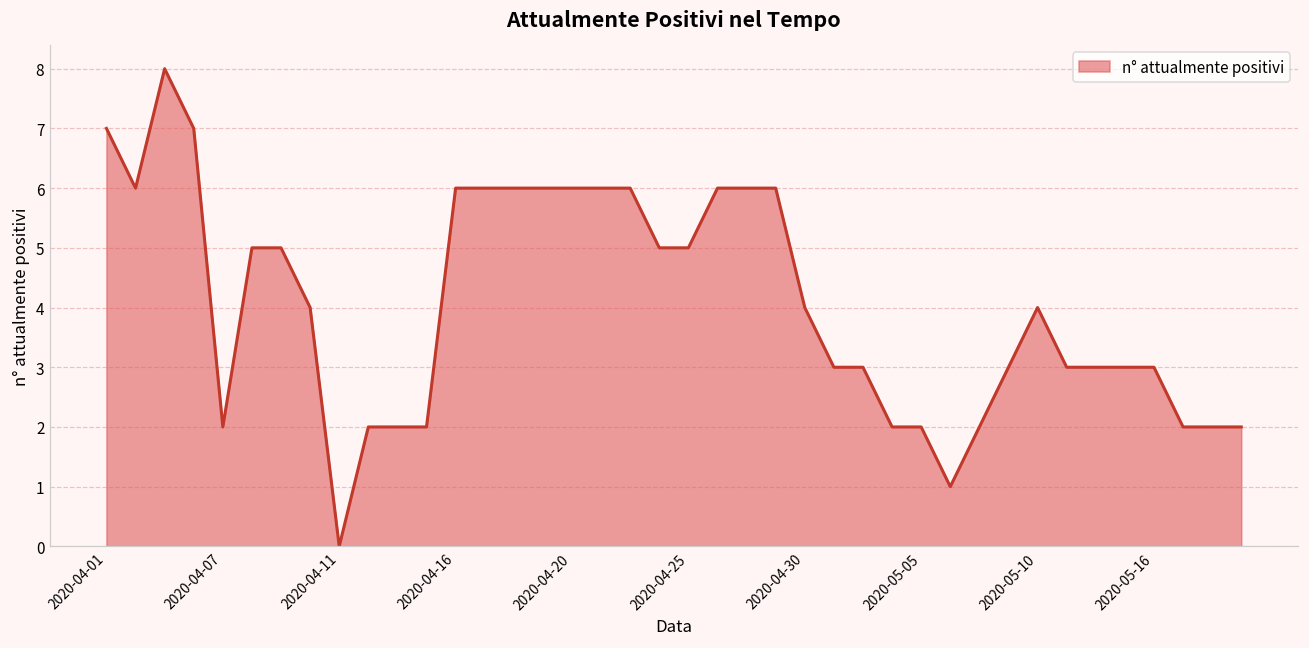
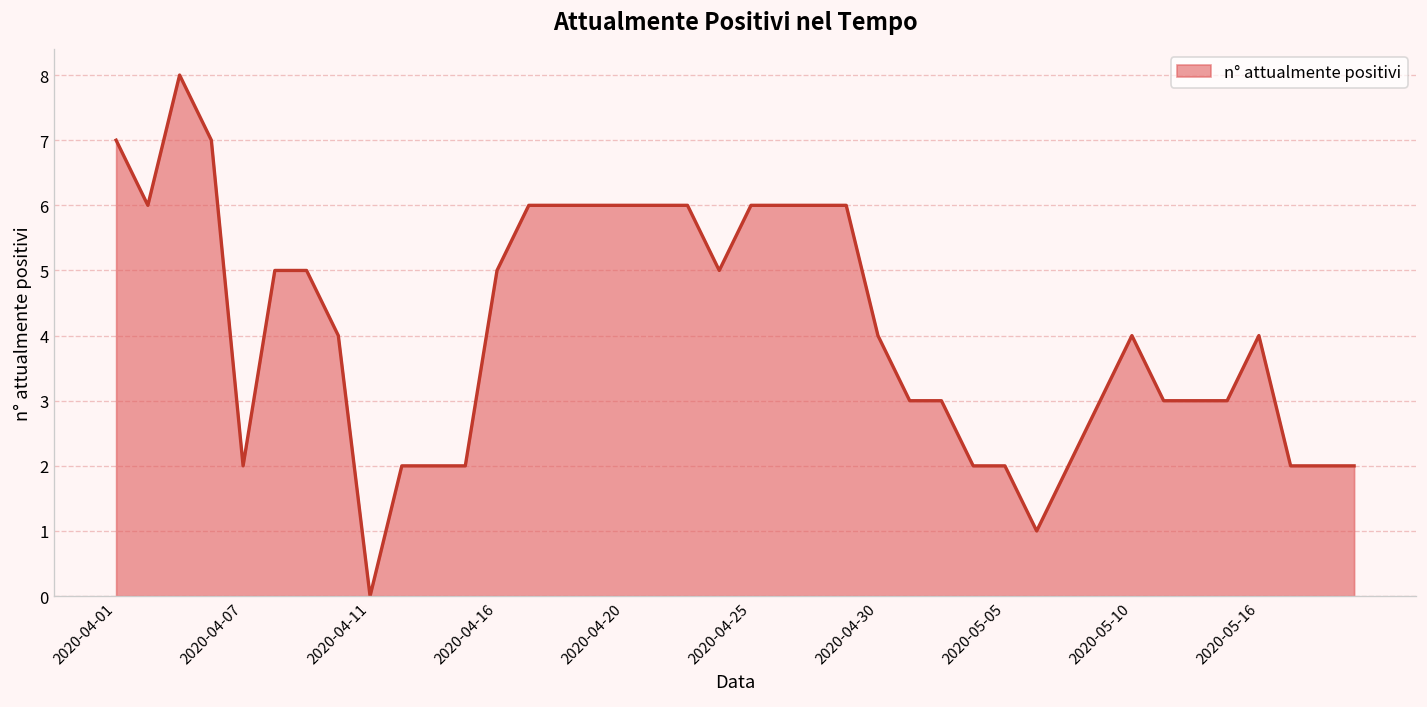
  {
    "2020-04-01": 7,
    "2020-04-07": 2,
    "2020-04-11": 0,
-   "2020-04-16": 6,
+   "2020-04-16": 5,
    "2020-04-20": 6,
-   "2020-04-25": 5,
+   "2020-04-25": 6,
    "2020-04-30": 4,
    "2020-05-05": 2,
    "2020-05-10": 4,
-   "2020-05-16": 3
+   "2020-05-16": 4
  }
